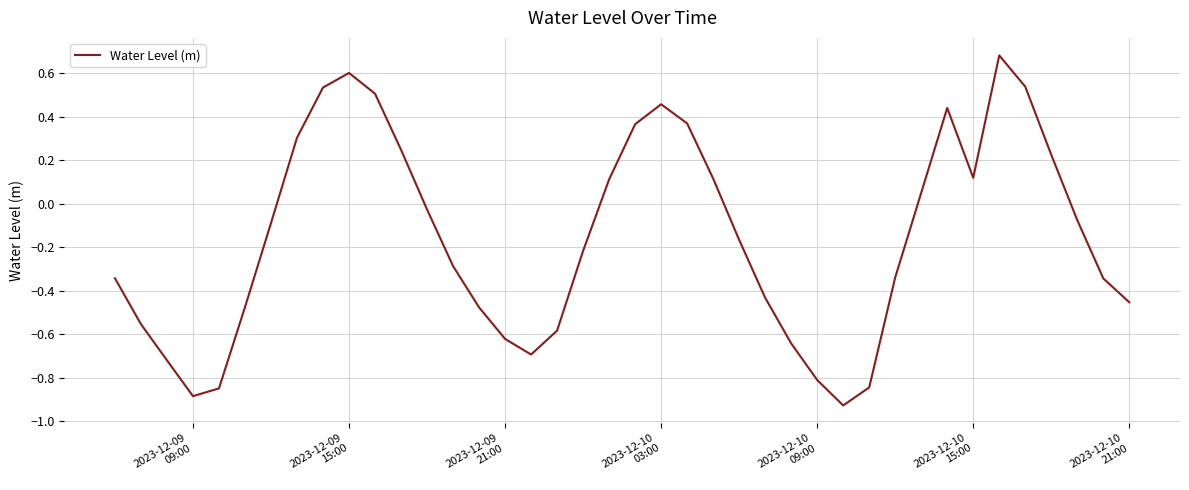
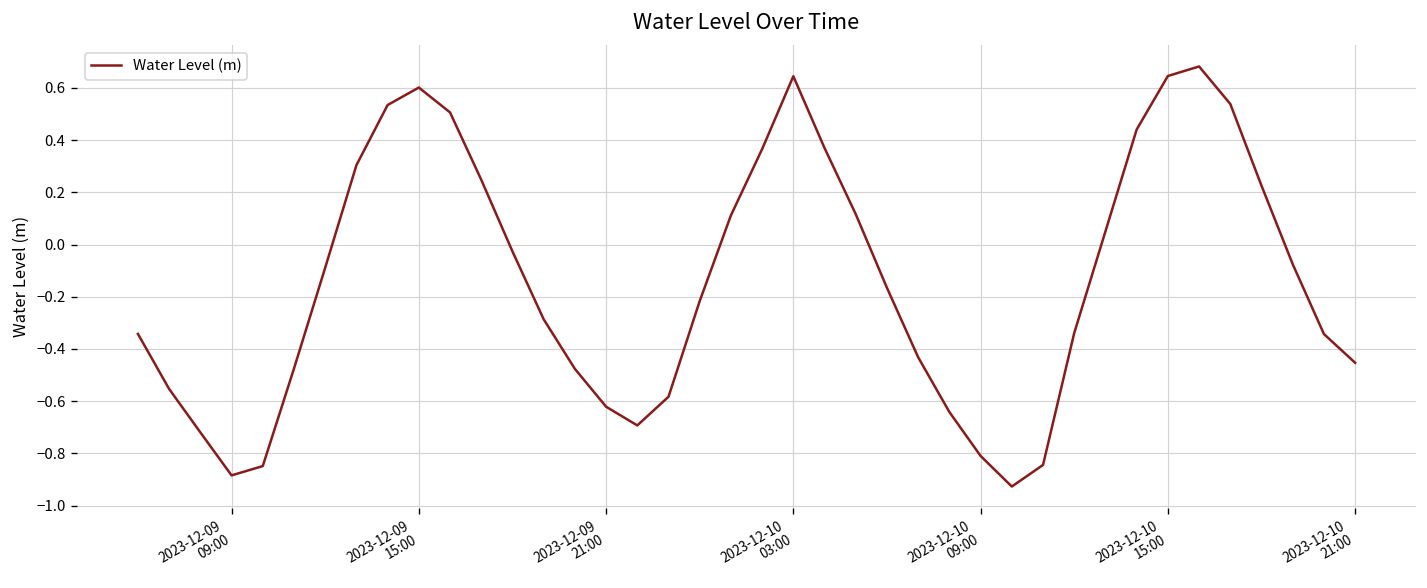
  {
    "2023-12-09 09:00": -0.88,
    "2023-12-09 15:00": 0.60,
    "2023-12-09 21:00": -0.62,
-   "2023-12-10 03:00": 0.46,
+   "2023-12-10 03:00": 0.64,
    "2023-12-10 09:00": -0.81,
-   "2023-12-10 15:00": 0.12,
+   "2023-12-10 15:00": 0.65,
    "2023-12-10 21:00": -0.45
  }
